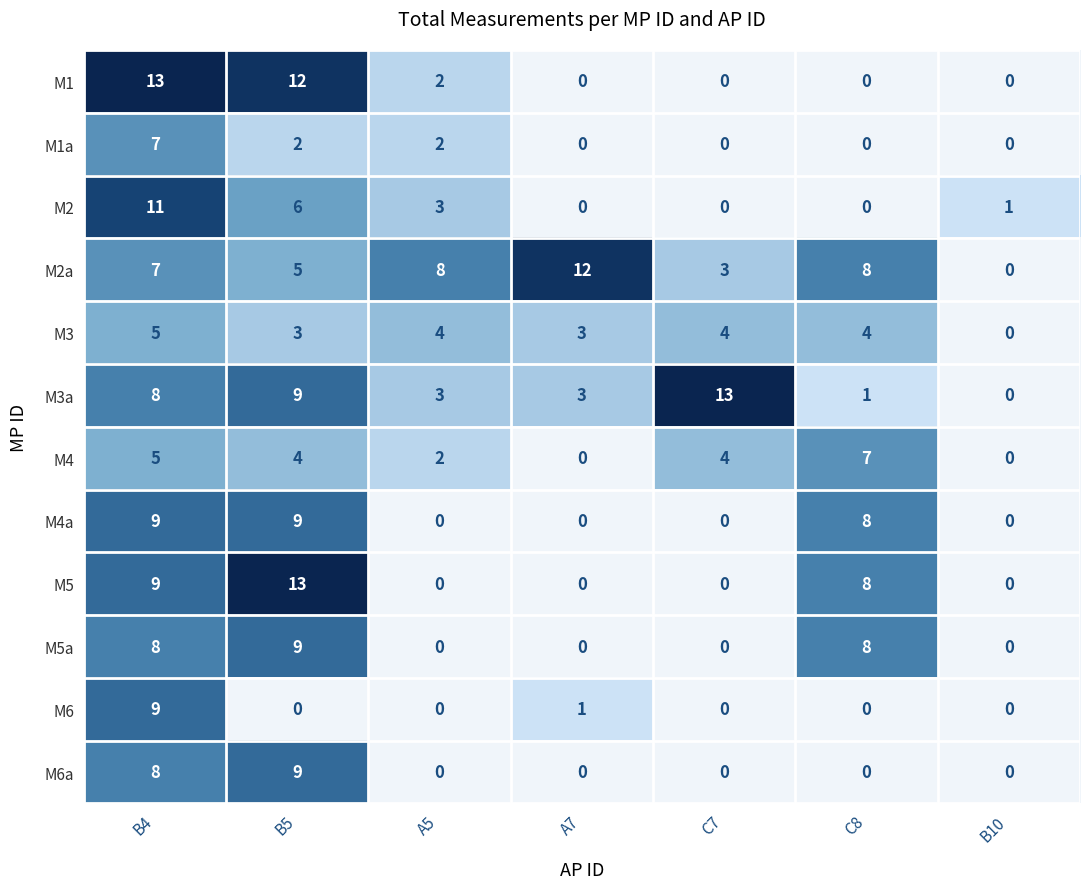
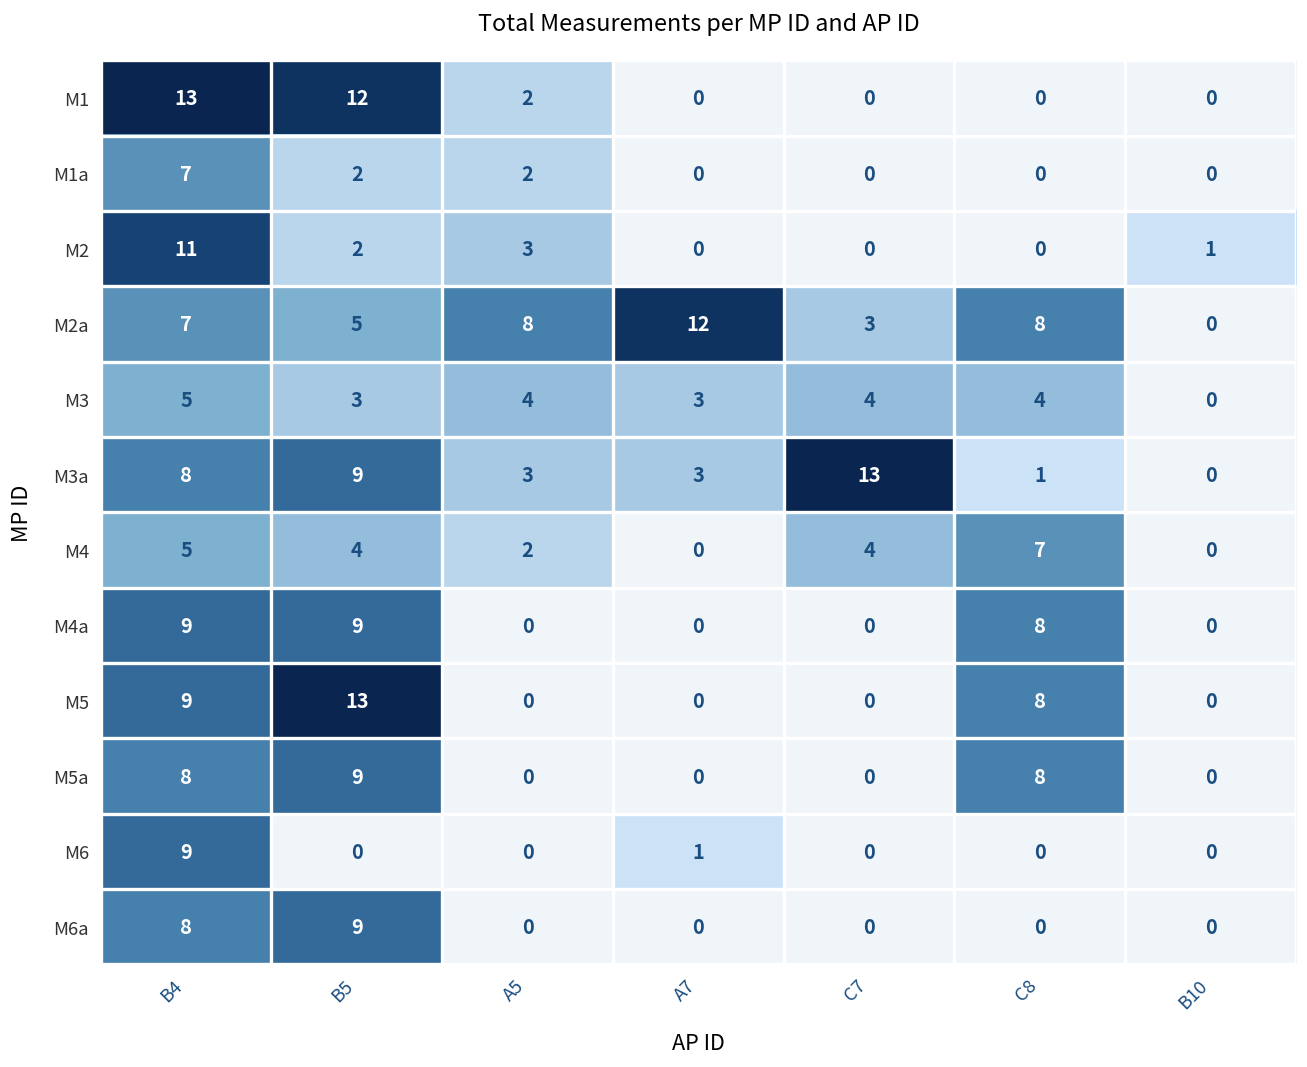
  {
    "M1": {
      "B4": 13,
      "B5": 12,
      "A5": 2
    },
    "M1a": {
      "B4": 7,
      "B5": 2,
      "A5": 2
    },
    "M2": {
      "B4": 11,
-     "B5": 6,
+     "B5": 2,
      "A5": 3,
      "B10": 1
    },
    "M2a": {
      "B4": 7,
      "B5": 5,
      "A5": 8,
      "A7": 12,
      "C7": 3,
      "C8": 8
    },
    "M3": {
      "B4": 5,
      "B5": 3,
      "A5": 4,
      "A7": 3,
      "C7": 4,
      "C8": 4
    },
    "M3a": {
      "B4": 8,
      "B5": 9,
      "A5": 3,
      "A7": 3,
      "C7": 13,
      "C8": 1
    },
    "M4": {
      "B4": 5,
      "B5": 4,
      "A5": 2,
      "C7": 4,
      "C8": 7
    },
    "M4a": {
      "B4": 9,
      "B5": 9,
      "C8": 8
    },
    "M5": {
      "B4": 9,
      "B5": 13,
      "C8": 8
    },
    "M5a": {
      "B4": 8,
      "B5": 9,
      "C8": 8
    },
    "M6": {
      "B4": 9,
      "A7": 1
    },
    "M6a": {
      "B4": 8,
      "B5": 9
    }
  }
